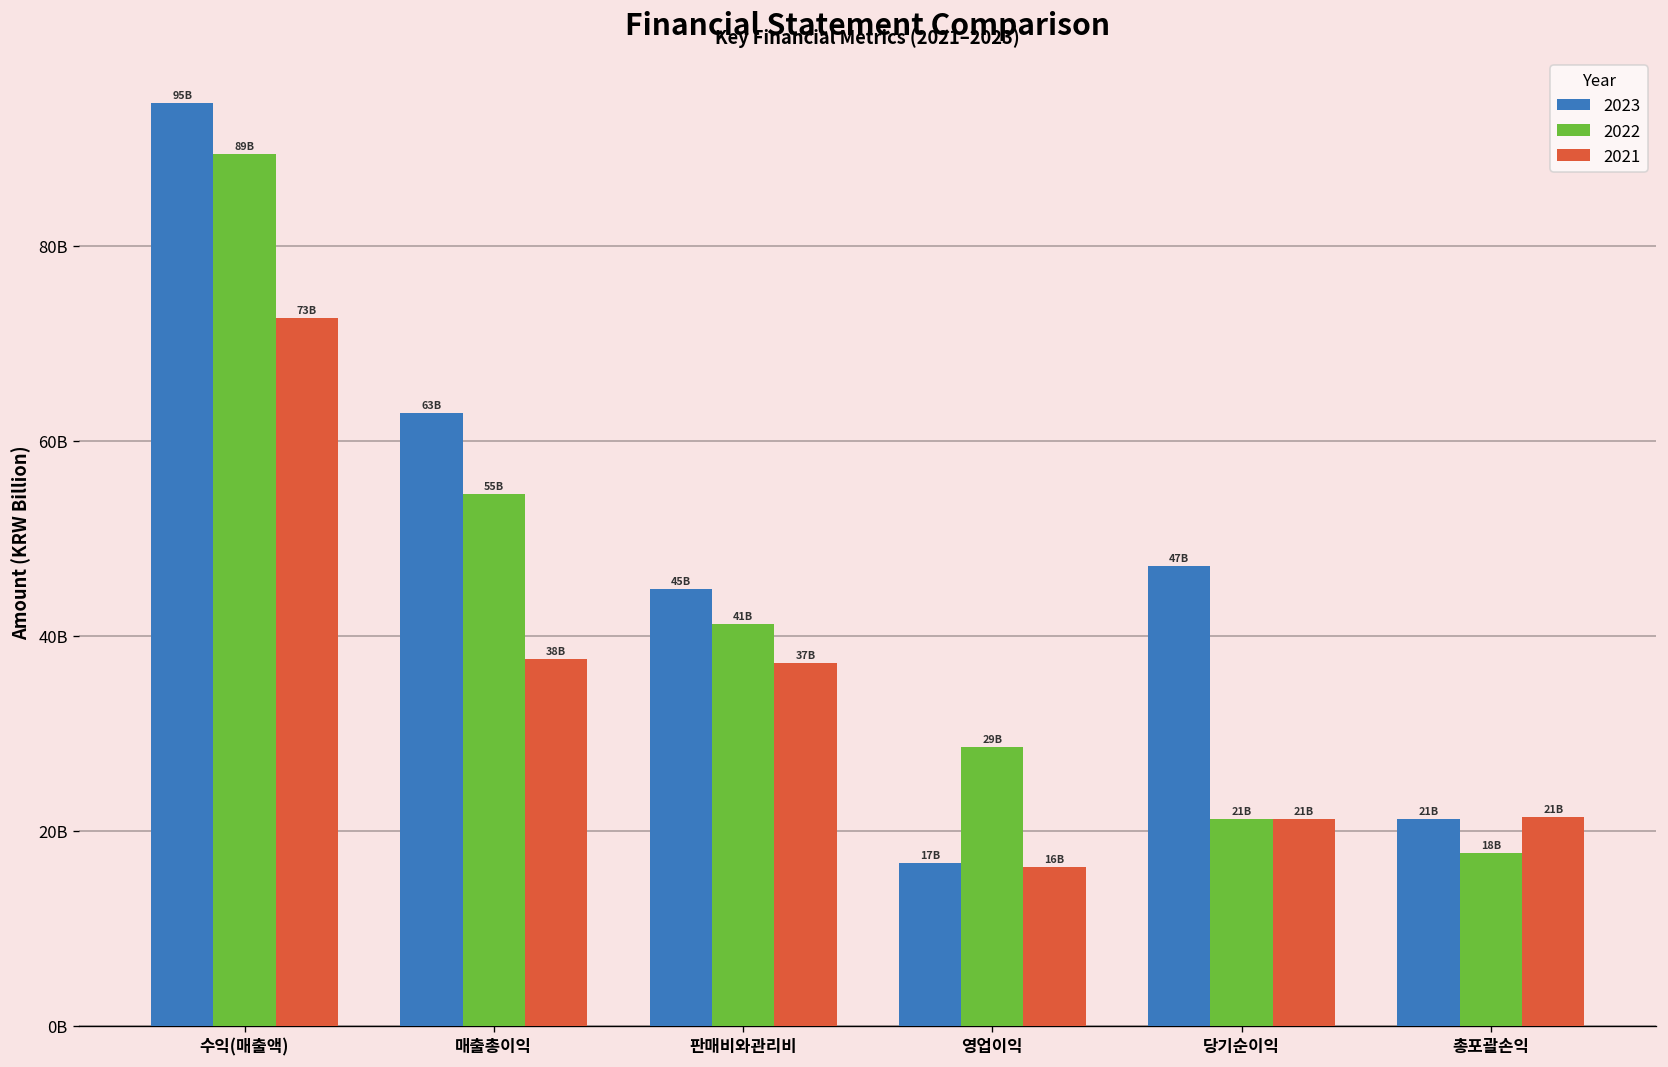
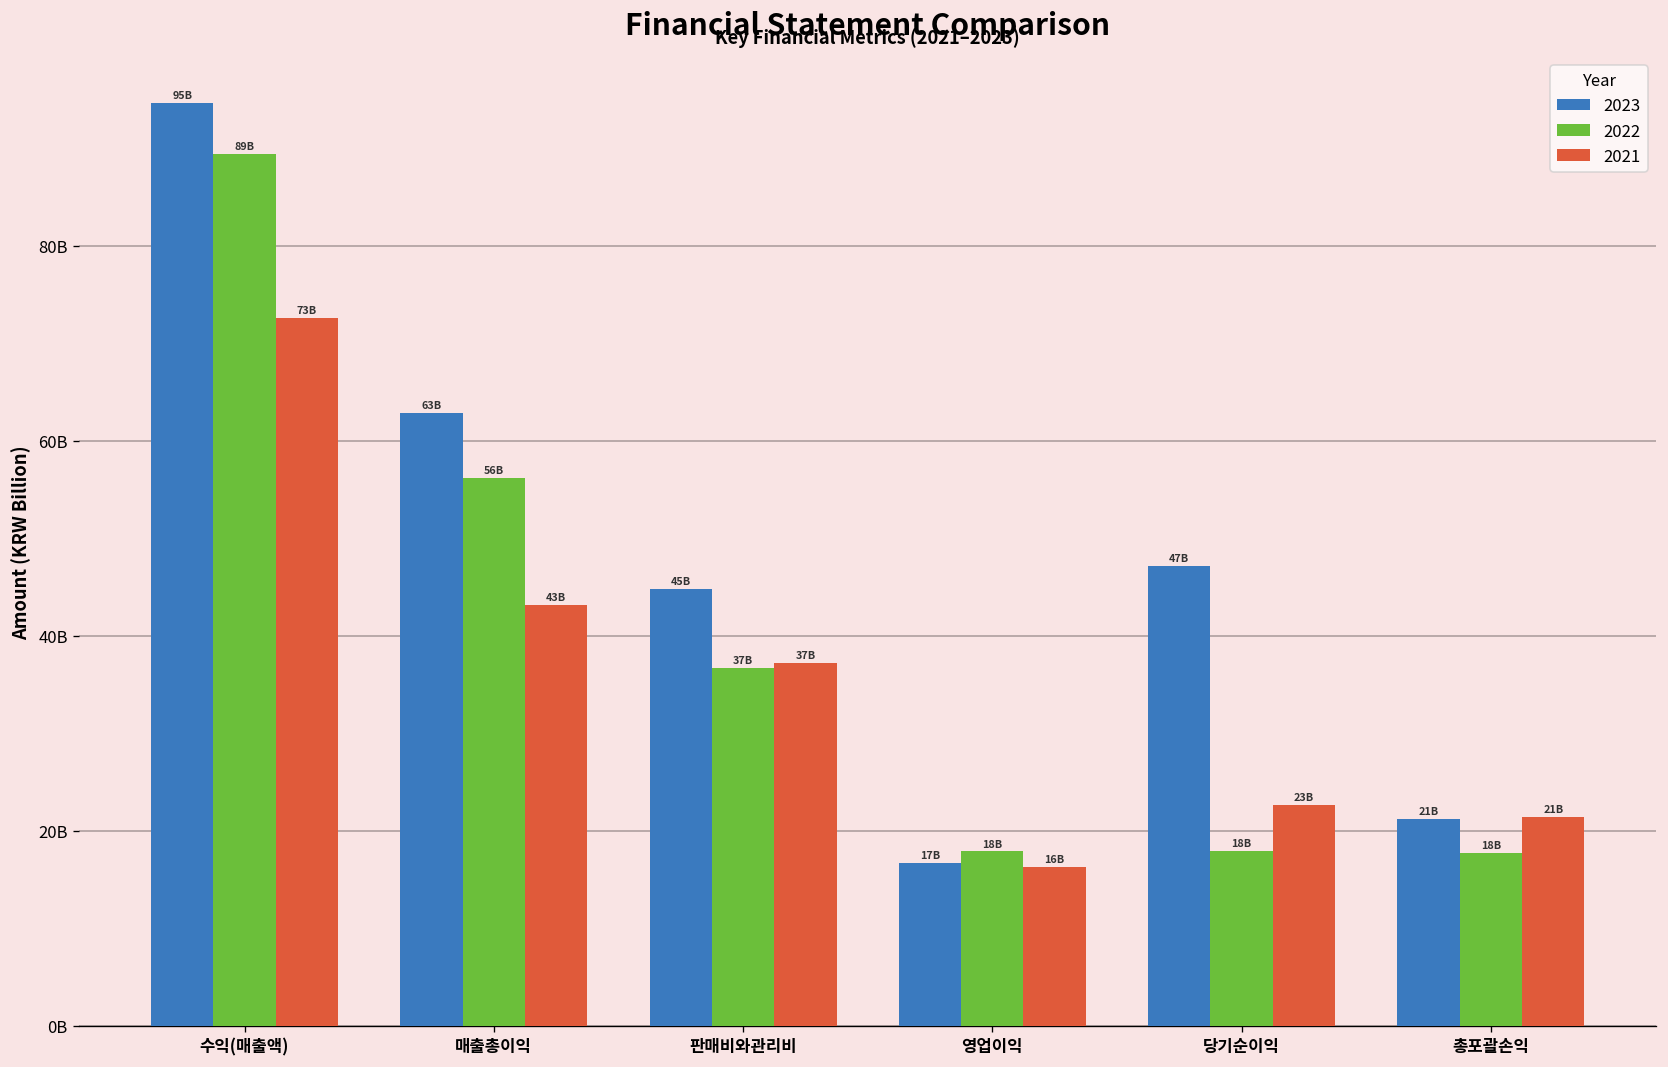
  {
    "2023": {
      "수익(매출액)": "95B",
      "매출총이익": "63B",
      "판매비와관리비": "45B",
      "영업이익": "17B",
      "당기순이익": "47B",
      "총포괄손익": "21B"
    },
    "2022": {
      "수익(매출액)": "89B",
-     "매출총이익": "55B",
-     "판매비와관리비": "41B",
-     "영업이익": "29B",
-     "당기순이익": "21B",
+     "매출총이익": "56B",
+     "판매비와관리비": "37B",
+     "영업이익": "18B",
+     "당기순이익": "18B",
      "총포괄손익": "18B"
    },
    "2021": {
      "수익(매출액)": "73B",
-     "매출총이익": "38B",
+     "매출총이익": "43B",
      "판매비와관리비": "37B",
      "영업이익": "16B",
-     "당기순이익": "21B",
+     "당기순이익": "23B",
      "총포괄손익": "21B"
    }
  }
